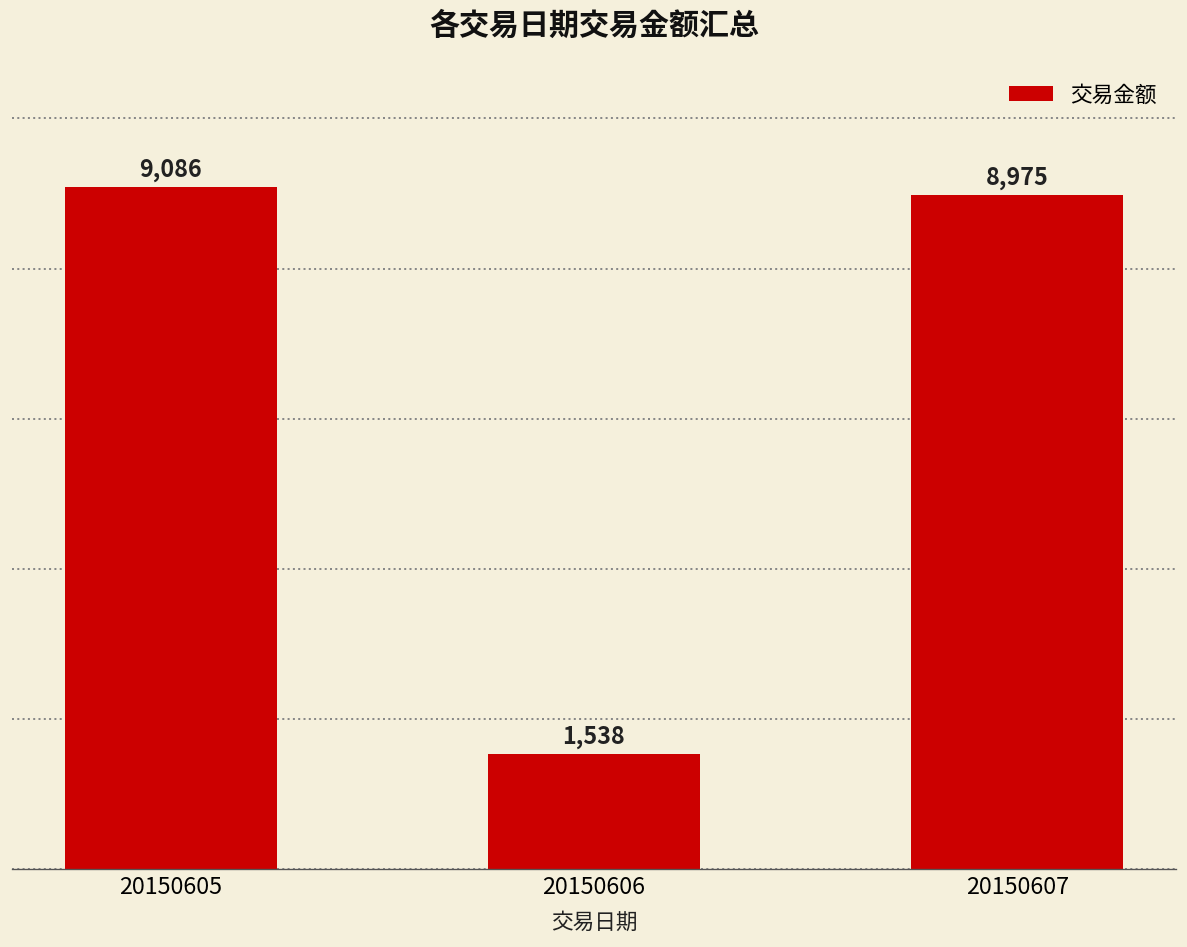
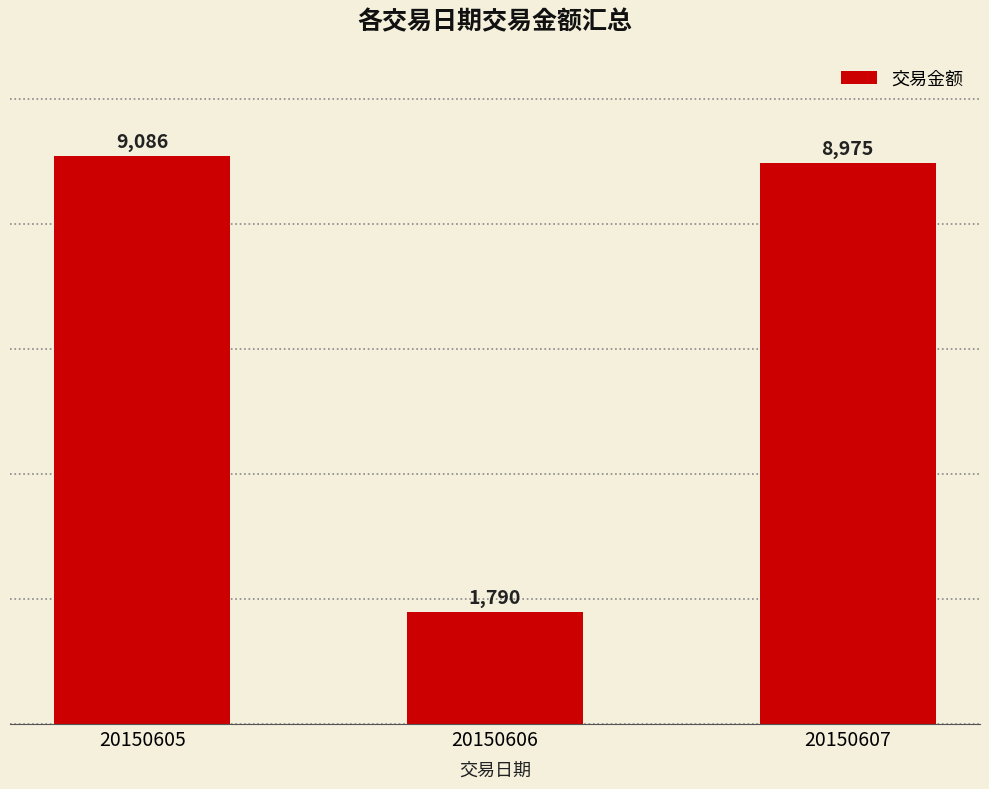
  {
    "20150605": "9,086",
-   "20150606": "1,538",
+   "20150606": "1,790",
    "20150607": "8,975"
  }
